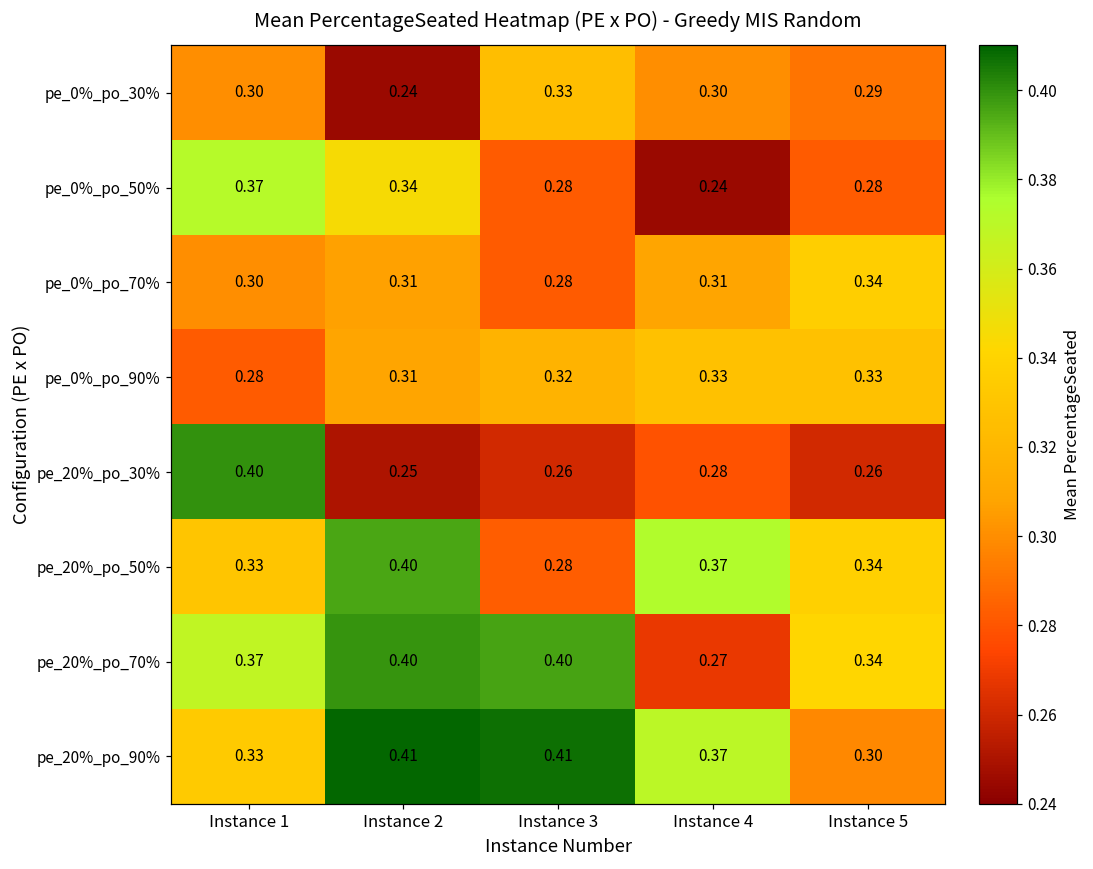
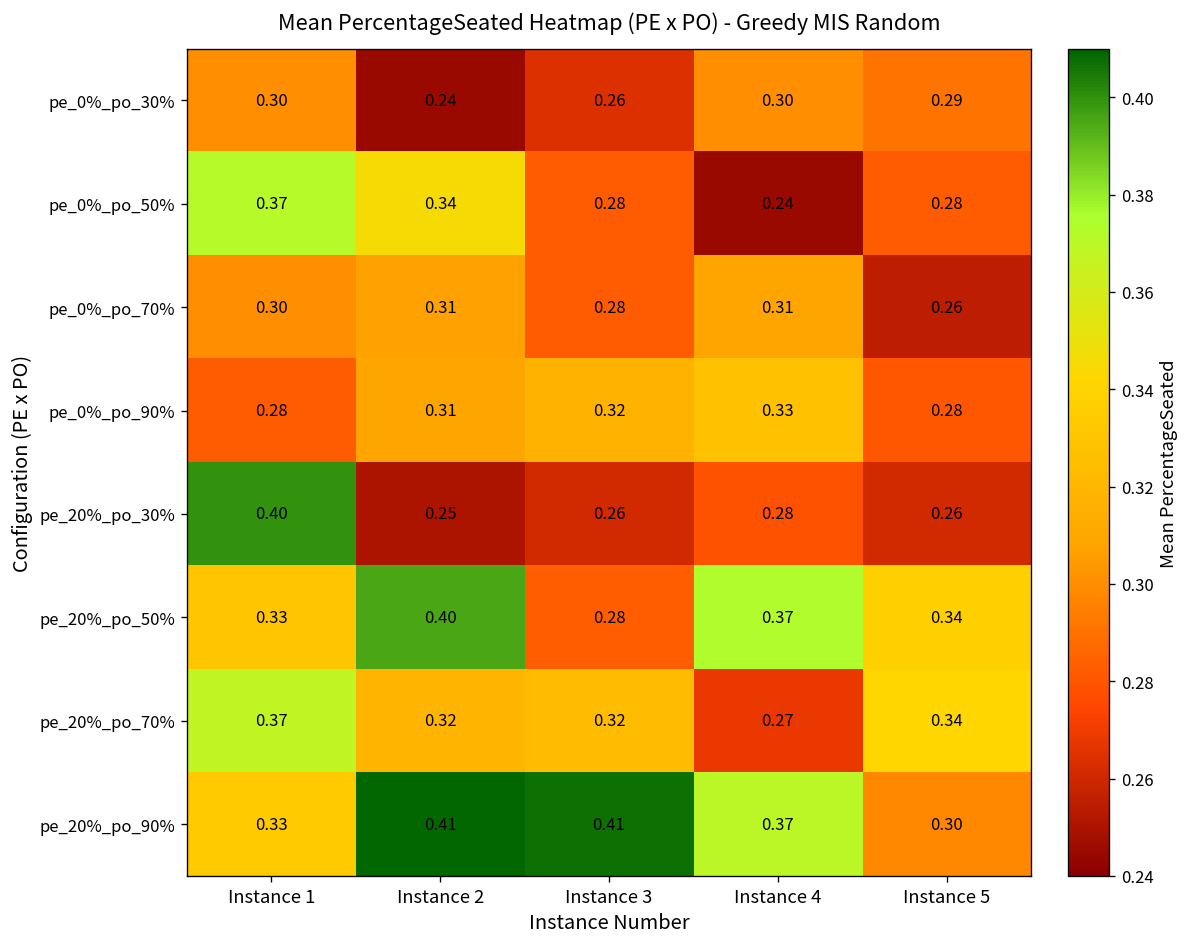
  {
    "pe_0%_po_30%": {
      "Instance 1": 0.30,
      "Instance 2": 0.24,
-     "Instance 3": 0.33,
+     "Instance 3": 0.26,
      "Instance 4": 0.30,
      "Instance 5": 0.29
    },
    "pe_0%_po_50%": {
      "Instance 1": 0.37,
      "Instance 2": 0.34,
      "Instance 3": 0.28,
      "Instance 4": 0.24,
      "Instance 5": 0.28
    },
    "pe_0%_po_70%": {
      "Instance 1": 0.30,
      "Instance 2": 0.31,
      "Instance 3": 0.28,
      "Instance 4": 0.31,
-     "Instance 5": 0.34
+     "Instance 5": 0.26
    },
    "pe_0%_po_90%": {
      "Instance 1": 0.28,
      "Instance 2": 0.31,
      "Instance 3": 0.32,
      "Instance 4": 0.33,
-     "Instance 5": 0.33
+     "Instance 5": 0.28
    },
    "pe_20%_po_30%": {
      "Instance 1": 0.40,
      "Instance 2": 0.25,
      "Instance 3": 0.26,
      "Instance 4": 0.28,
      "Instance 5": 0.26
    },
    "pe_20%_po_50%": {
      "Instance 1": 0.33,
      "Instance 2": 0.40,
      "Instance 3": 0.28,
      "Instance 4": 0.37,
      "Instance 5": 0.34
    },
    "pe_20%_po_70%": {
      "Instance 1": 0.37,
-     "Instance 2": 0.40,
-     "Instance 3": 0.40,
+     "Instance 2": 0.32,
+     "Instance 3": 0.32,
      "Instance 4": 0.27,
      "Instance 5": 0.34
    },
    "pe_20%_po_90%": {
      "Instance 1": 0.33,
      "Instance 2": 0.41,
      "Instance 3": 0.41,
      "Instance 4": 0.37,
      "Instance 5": 0.30
    }
  }
